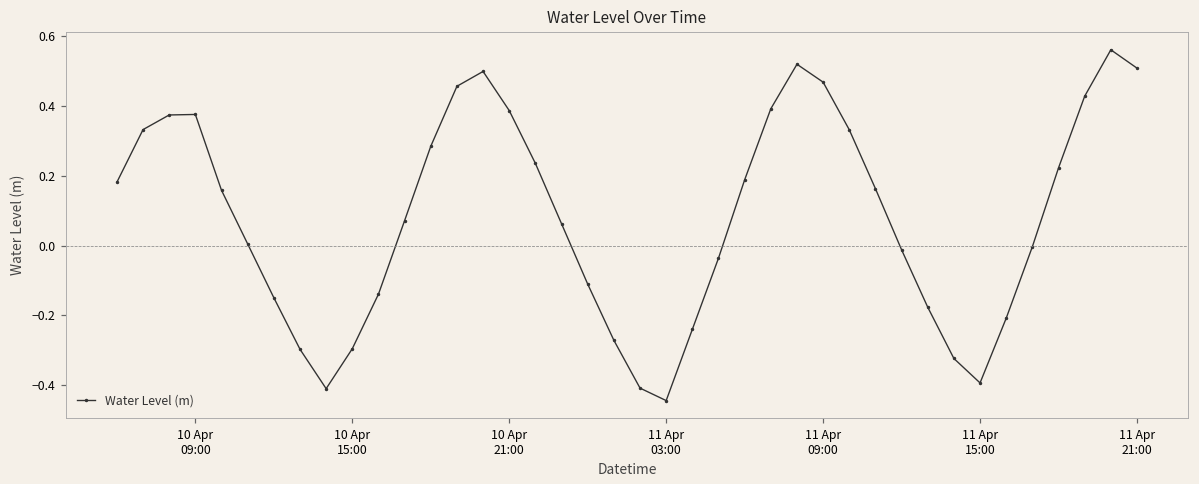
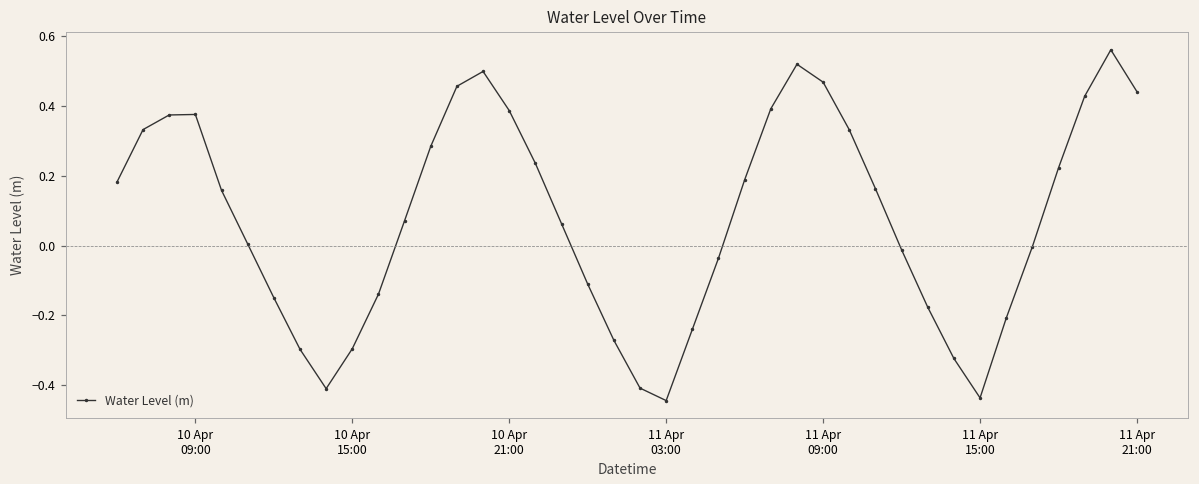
  {
    "10 Apr 09:00": 0.38,
    "10 Apr 15:00": -0.30,
    "10 Apr 21:00": 0.39,
    "11 Apr 03:00": -0.44,
    "11 Apr 09:00": 0.47,
-   "11 Apr 15:00": -0.39,
-   "11 Apr 21:00": 0.51
+   "11 Apr 15:00": -0.44,
+   "11 Apr 21:00": 0.44
  }
